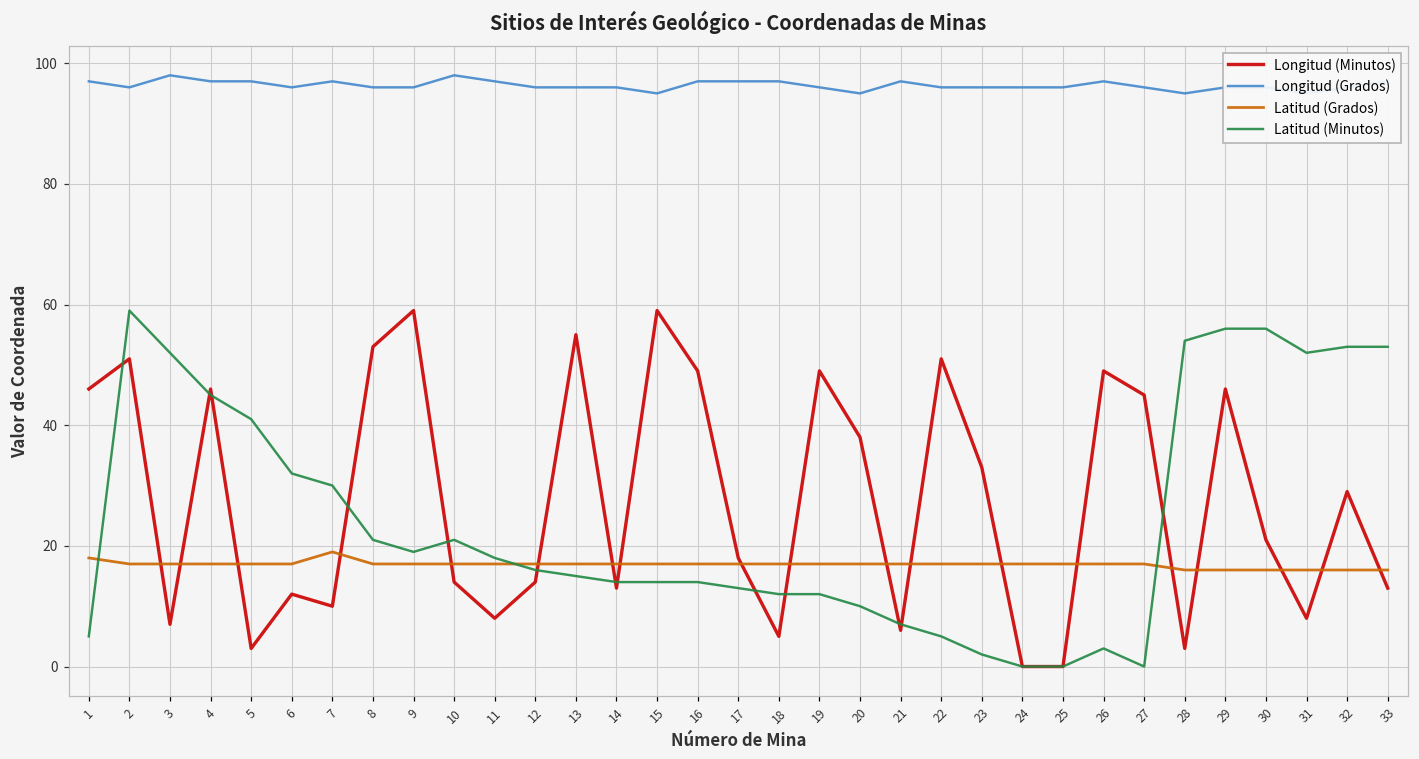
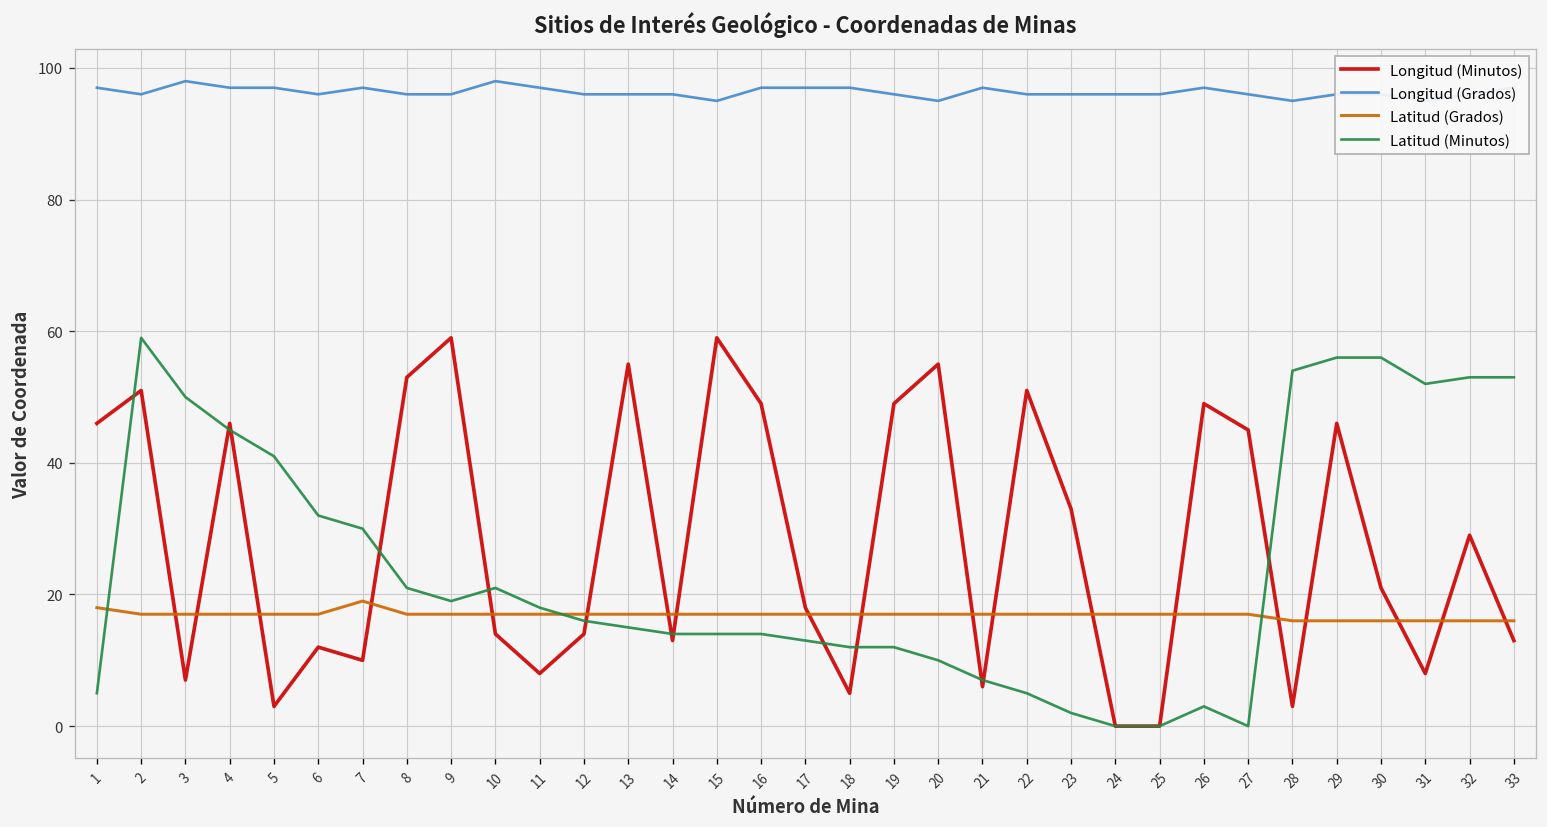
  {
    "Longitud (Minutos)": {
      "1": 46,
      "2": 51,
      "3": 7,
      "4": 46,
      "5": 3,
      "6": 12,
      "7": 10,
      "8": 53,
      "9": 59,
      "10": 14,
      "11": 8,
      "12": 14,
      "13": 55,
      "14": 13,
      "15": 59,
      "16": 49,
      "17": 18,
      "18": 5,
      "19": 49,
-     "20": 38,
+     "20": 55,
      "21": 6,
      "22": 51,
      "23": 33,
      "26": 49,
      "27": 45,
      "28": 3,
      "29": 46,
      "30": 21,
      "31": 8,
      "32": 29,
      "33": 13
    },
    "Longitud (Grados)": {
      "1": 97,
      "2": 96,
      "3": 98,
      "4": 97,
      "5": 97,
      "6": 96,
      "7": 97,
      "8": 96,
      "9": 96,
      "10": 98,
      "11": 97,
      "12": 96,
      "13": 96,
      "14": 96,
      "15": 95,
      "16": 97,
      "17": 97,
      "18": 97,
      "19": 96,
      "20": 95,
      "21": 97,
      "22": 96,
      "23": 96,
      "24": 96,
      "25": 96,
      "26": 97,
      "27": 96,
      "28": 95
    },
    "Latitud (Grados)": {
      "1": 18,
      "2": 17,
      "3": 17,
      "4": 17,
      "5": 17,
      "6": 17,
      "7": 19,
      "8": 17,
      "9": 17,
      "10": 17,
      "11": 17,
      "12": 17,
      "13": 17,
      "14": 17,
      "15": 17,
      "16": 17,
      "17": 17,
      "18": 17,
      "19": 17,
      "20": 17,
      "21": 17,
      "22": 17,
      "23": 17,
      "24": 17,
      "25": 17,
      "26": 17,
      "27": 17,
      "28": 16,
      "29": 16,
      "30": 16,
      "31": 16,
      "32": 16,
      "33": 16
    },
    "Latitud (Minutos)": {
      "1": 5,
      "2": 59,
-     "3": 52,
+     "3": 50,
      "4": 45,
      "5": 41,
      "6": 32,
      "7": 30,
      "8": 21,
      "9": 19,
      "10": 21,
      "11": 18,
      "12": 16,
      "13": 15,
      "14": 14,
      "15": 14,
      "16": 14,
      "17": 13,
      "18": 12,
      "19": 12,
      "20": 10,
      "21": 7,
      "22": 5,
      "23": 2,
      "26": 3,
      "27": 0,
      "28": 54,
      "29": 56,
      "30": 56,
      "31": 52,
      "32": 53,
      "33": 53
    }
  }
